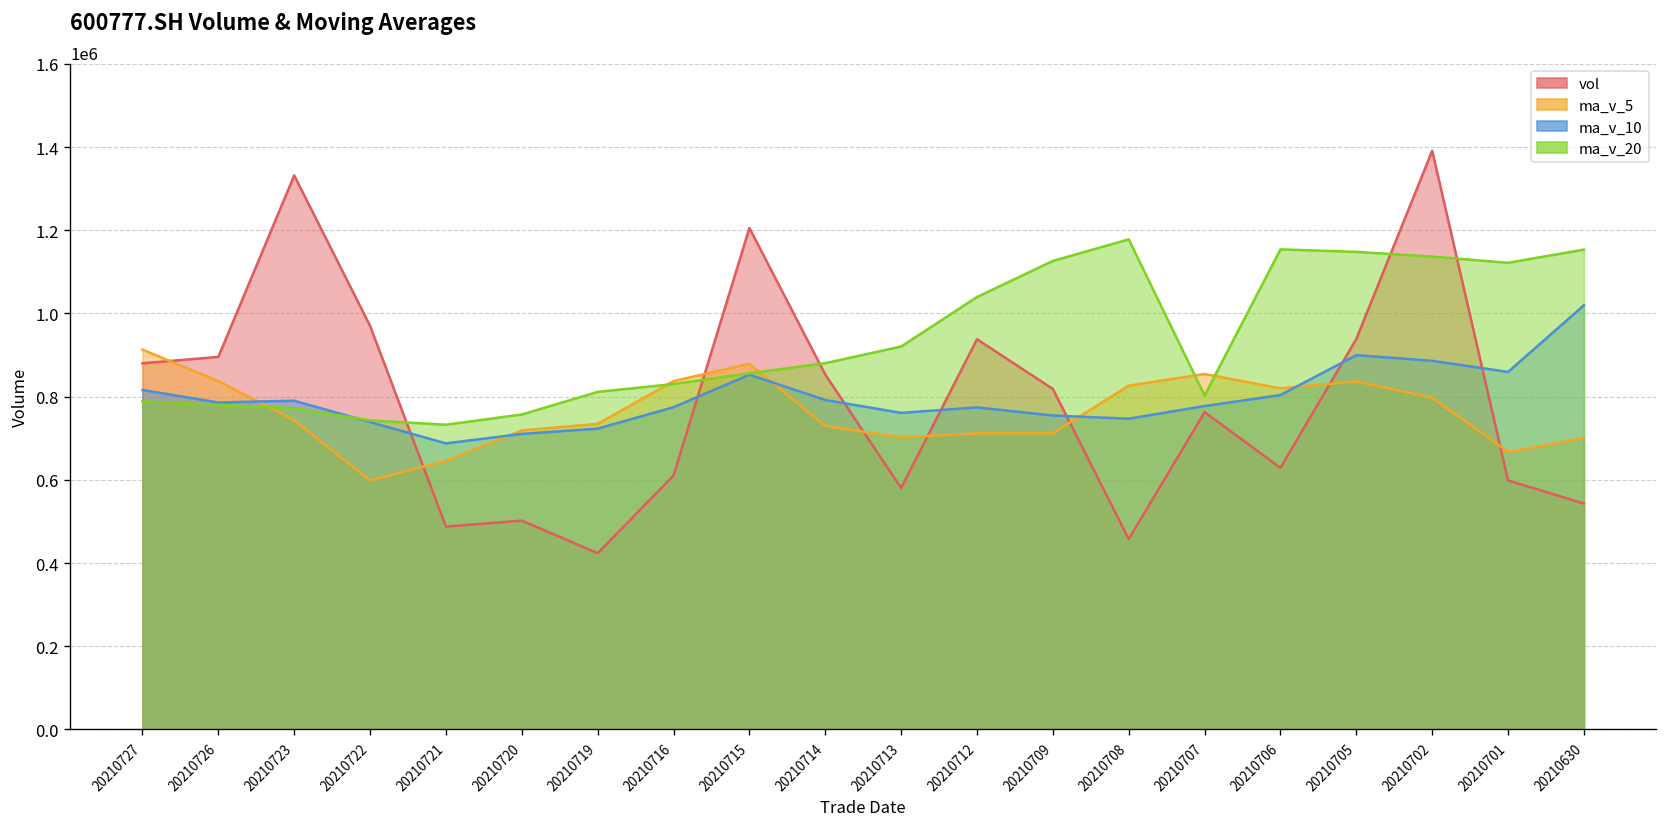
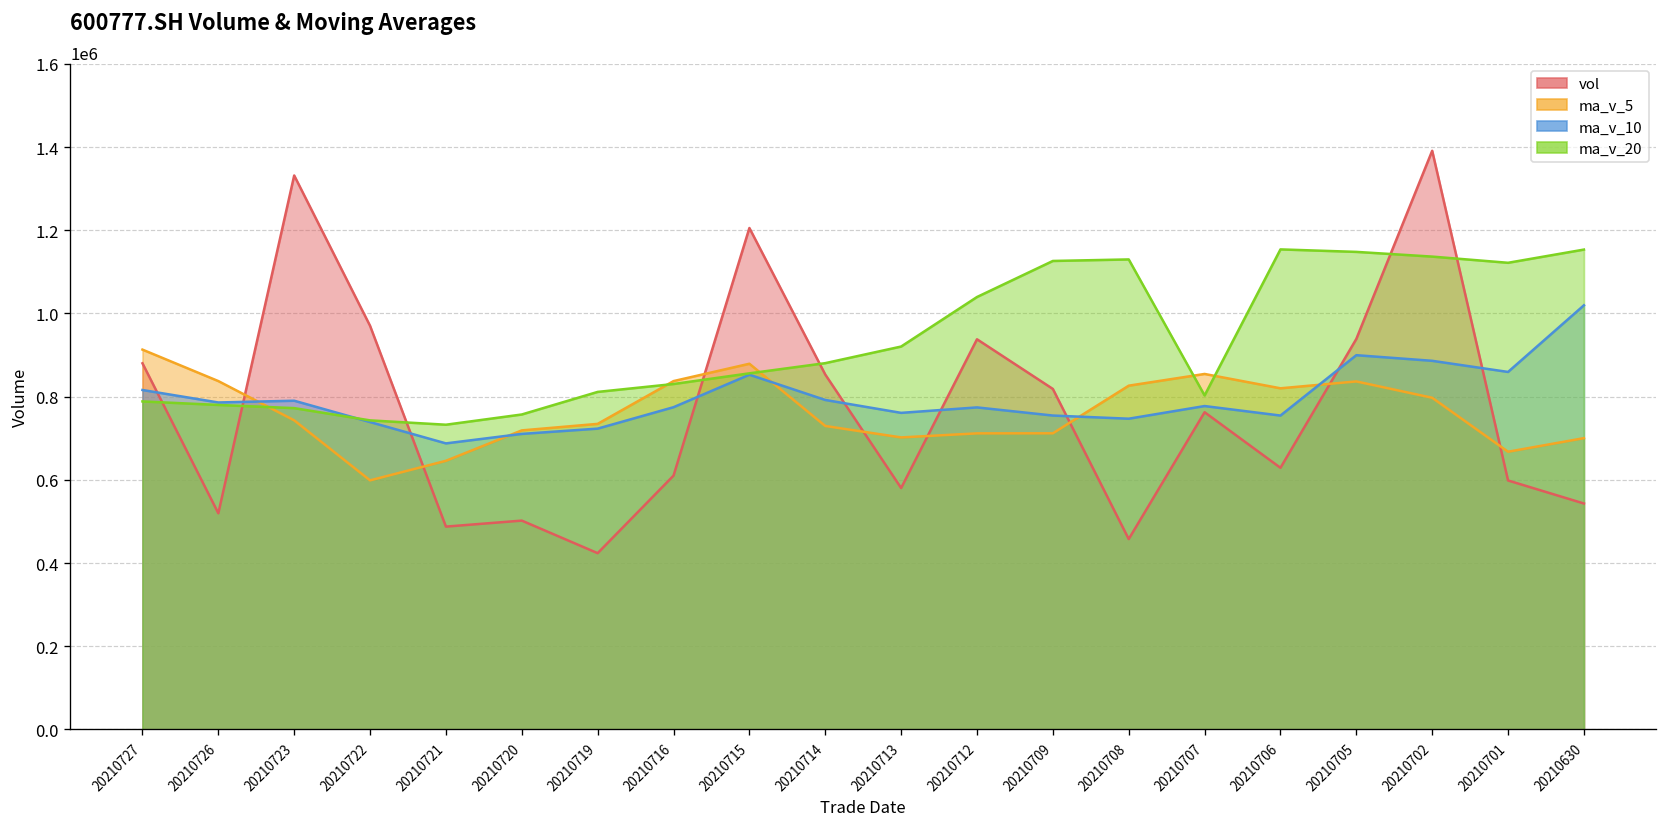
  {
    "vol": {
      "20210727": 880000,
-     "20210726": 900000,
+     "20210726": 520000,
      "20210723": 1330000,
      "20210722": 970000,
      "20210721": 490000,
      "20210720": 500000,
      "20210719": 420000,
      "20210716": 610000,
      "20210715": 1210000,
      "20210714": 850000,
      "20210713": 580000,
      "20210712": 940000,
      "20210709": 820000,
      "20210708": 460000,
      "20210707": 760000,
      "20210706": 630000,
      "20210705": 940000,
      "20210702": 1390000,
      "20210701": 600000,
      "20210630": 540000
    },
    "ma_v_5": {
      "20210727": 910000,
      "20210726": 840000,
      "20210723": 740000,
      "20210722": 600000,
      "20210721": 650000,
      "20210720": 720000,
      "20210719": 730000,
      "20210715": 880000,
      "20210714": 730000,
      "20210713": 700000,
      "20210712": 710000,
      "20210709": 710000,
      "20210708": 830000,
      "20210707": 850000,
      "20210706": 820000,
      "20210705": 840000,
      "20210702": 800000,
      "20210701": 670000,
      "20210630": 700000
    },
    "ma_v_10": {
      "20210727": 820000,
      "20210723": 790000,
      "20210721": 690000,
      "20210720": 710000,
      "20210719": 720000,
      "20210716": 770000,
      "20210714": 790000,
      "20210713": 760000,
      "20210712": 770000,
      "20210709": 750000,
      "20210708": 750000,
      "20210707": 780000,
-     "20210706": 800000,
+     "20210706": 750000,
      "20210705": 900000,
      "20210702": 890000,
      "20210701": 860000,
      "20210630": 1020000
    },
    "ma_v_20": {
      "20210727": 790000,
      "20210723": 770000,
      "20210721": 730000,
      "20210720": 760000,
      "20210719": 810000,
      "20210714": 880000,
      "20210713": 920000,
      "20210712": 1040000,
      "20210709": 1130000,
-     "20210708": 1180000,
+     "20210708": 1130000,
      "20210707": 800000,
      "20210706": 1150000,
      "20210705": 1150000,
      "20210702": 1140000,
      "20210701": 1120000,
      "20210630": 1150000
    }
  }
